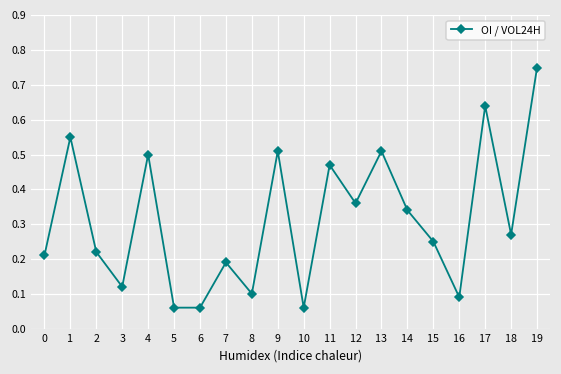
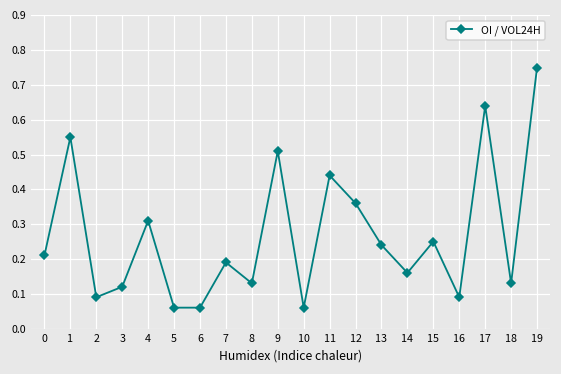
  {
    "0": 0.21,
    "1": 0.55,
-   "2": 0.22,
+   "2": 0.09,
    "3": 0.12,
-   "4": 0.50,
+   "4": 0.31,
    "5": 0.06,
    "6": 0.06,
    "7": 0.19,
-   "8": 0.10,
+   "8": 0.13,
    "9": 0.51,
    "10": 0.06,
-   "11": 0.47,
+   "11": 0.44,
    "12": 0.36,
-   "13": 0.51,
-   "14": 0.34,
+   "13": 0.24,
+   "14": 0.16,
    "15": 0.25,
    "16": 0.09,
    "17": 0.64,
-   "18": 0.27,
+   "18": 0.13,
    "19": 0.75
  }
